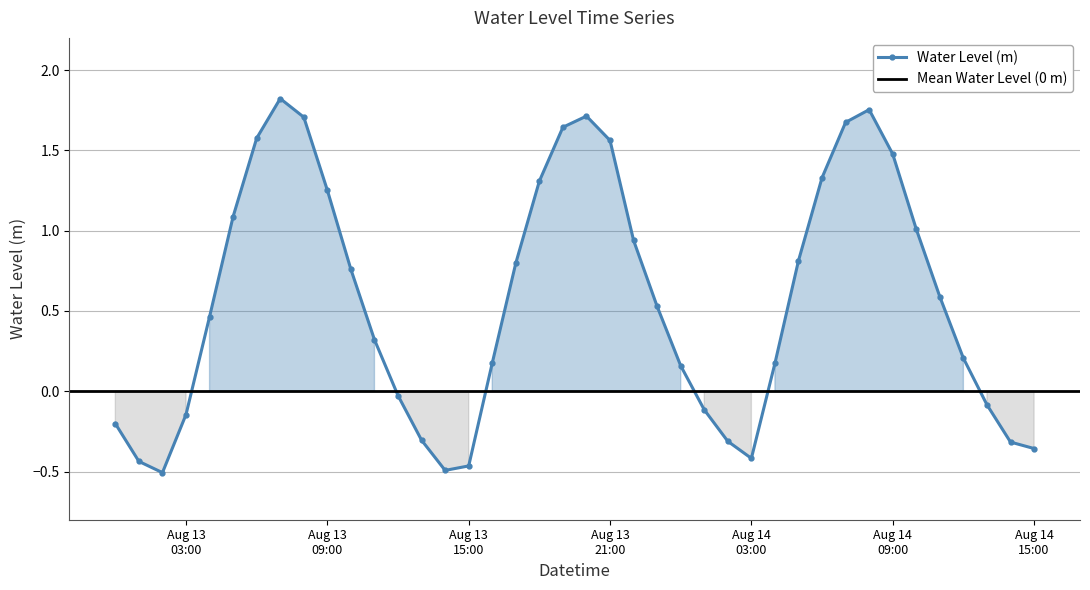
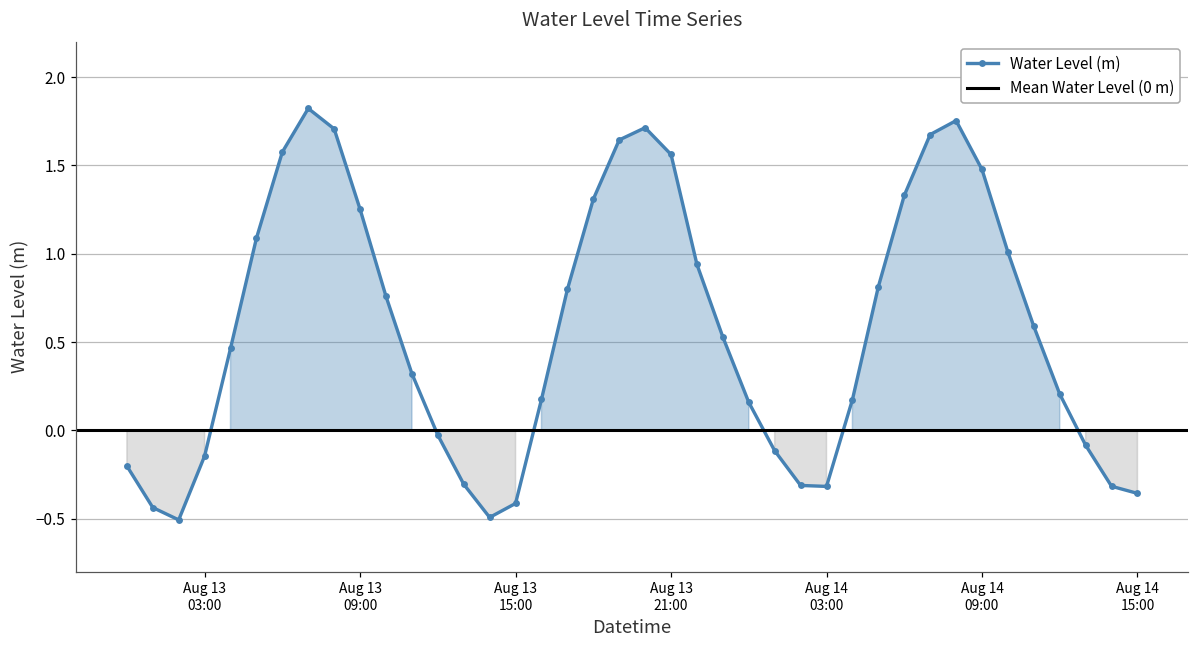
  {
    "Aug 13 03:00": -0.15,
    "Aug 13 09:00": 1.25,
-   "Aug 13 15:00": -0.47,
+   "Aug 13 15:00": -0.41,
    "Aug 13 21:00": 1.56,
-   "Aug 14 03:00": -0.42,
+   "Aug 14 03:00": -0.32,
    "Aug 14 09:00": 1.48,
    "Aug 14 15:00": -0.36
  }
